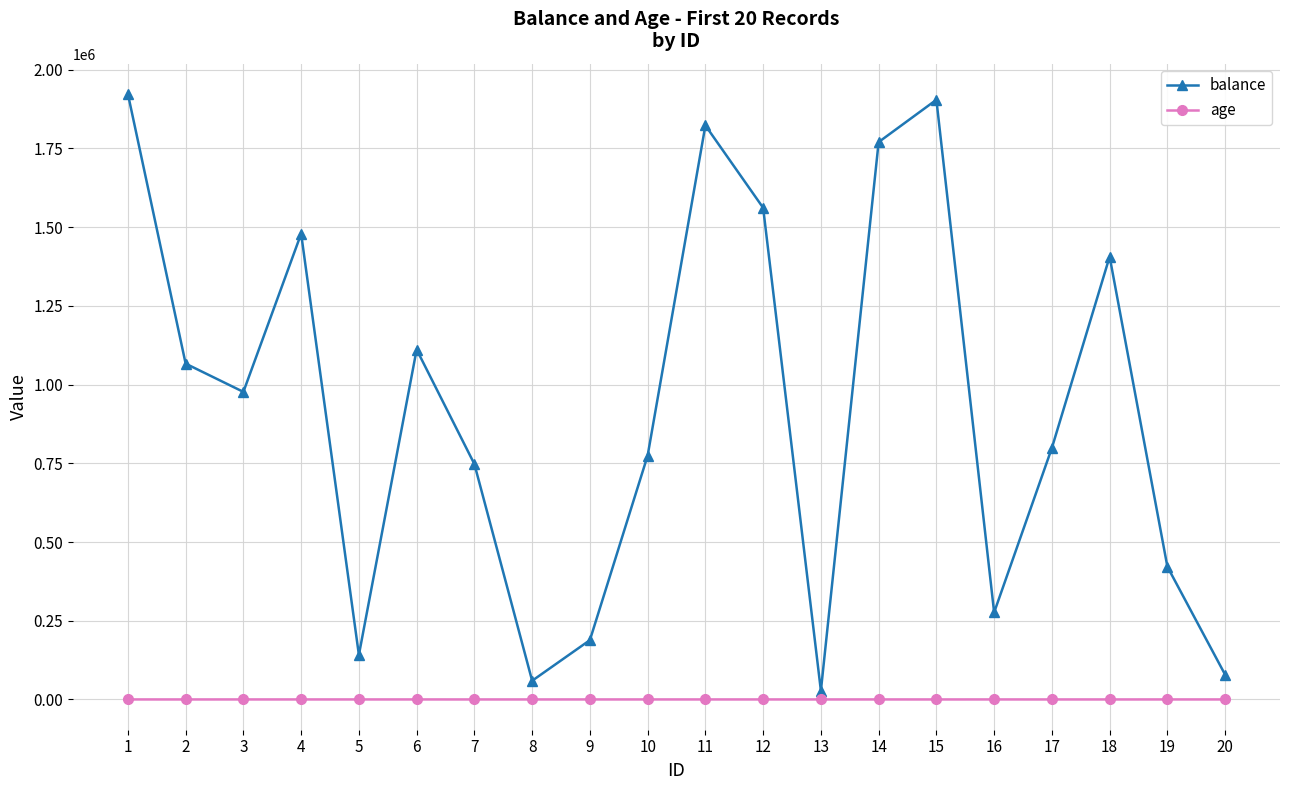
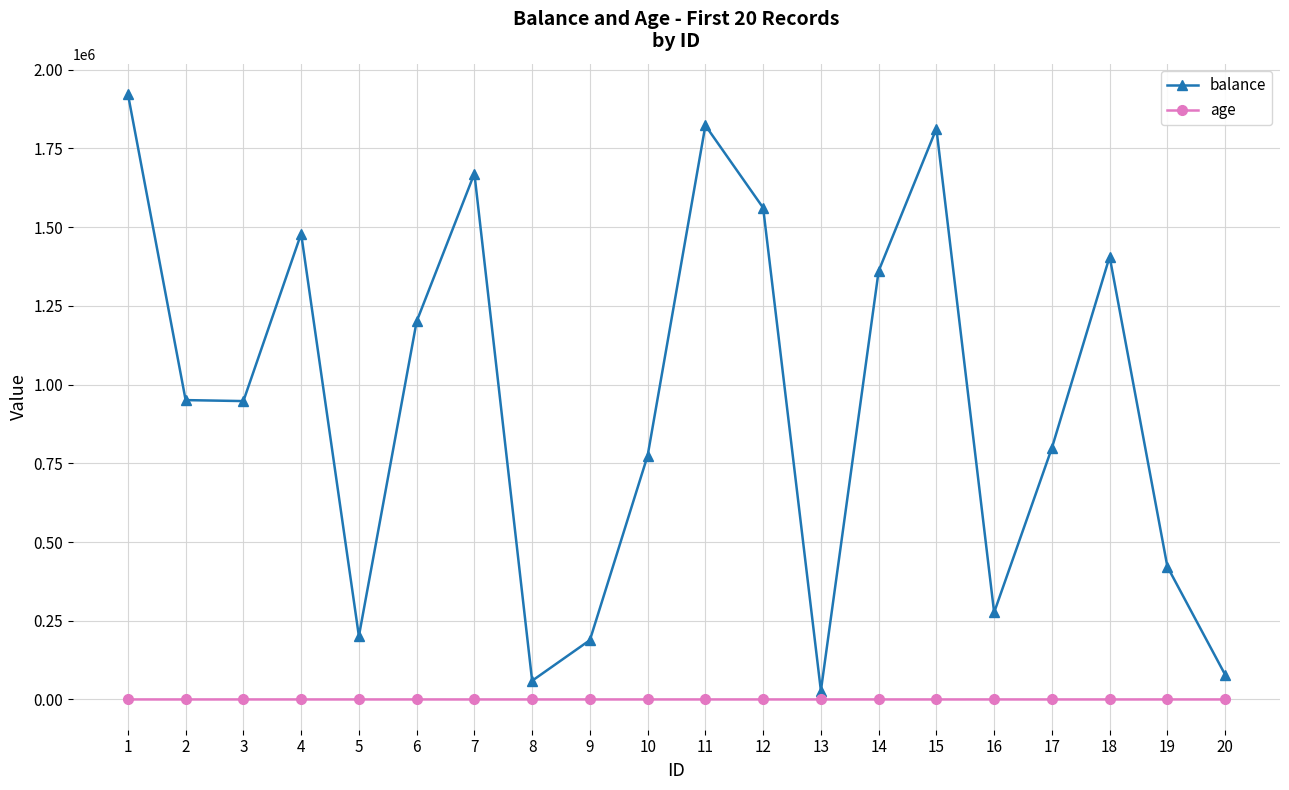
  {
    "balance": {
      "1": 1920000,
-     "2": 1070000,
-     "3": 980000,
+     "2": 950000,
+     "3": 950000,
      "4": 1480000,
-     "5": 140000,
-     "6": 1110000,
-     "7": 750000,
+     "5": 200000,
+     "6": 1200000,
+     "7": 1670000,
      "8": 60000,
      "9": 190000,
      "10": 770000,
      "11": 1820000,
      "12": 1560000,
      "13": 30000,
-     "14": 1770000,
-     "15": 1900000,
+     "14": 1360000,
+     "15": 1810000,
      "16": 280000,
      "17": 800000,
      "18": 1410000,
      "19": 420000,
      "20": 80000
    },
    "age": {
      "1": 0,
      "2": 0,
      "3": 0,
      "4": 0,
      "5": 0,
      "6": 0,
      "7": 0,
      "8": 0,
      "9": 0,
      "10": 0,
      "11": 0,
      "12": 0,
      "13": 0,
      "14": 0,
      "15": 0,
      "16": 0,
      "17": 0,
      "18": 0,
      "19": 0,
      "20": 0
    }
  }
